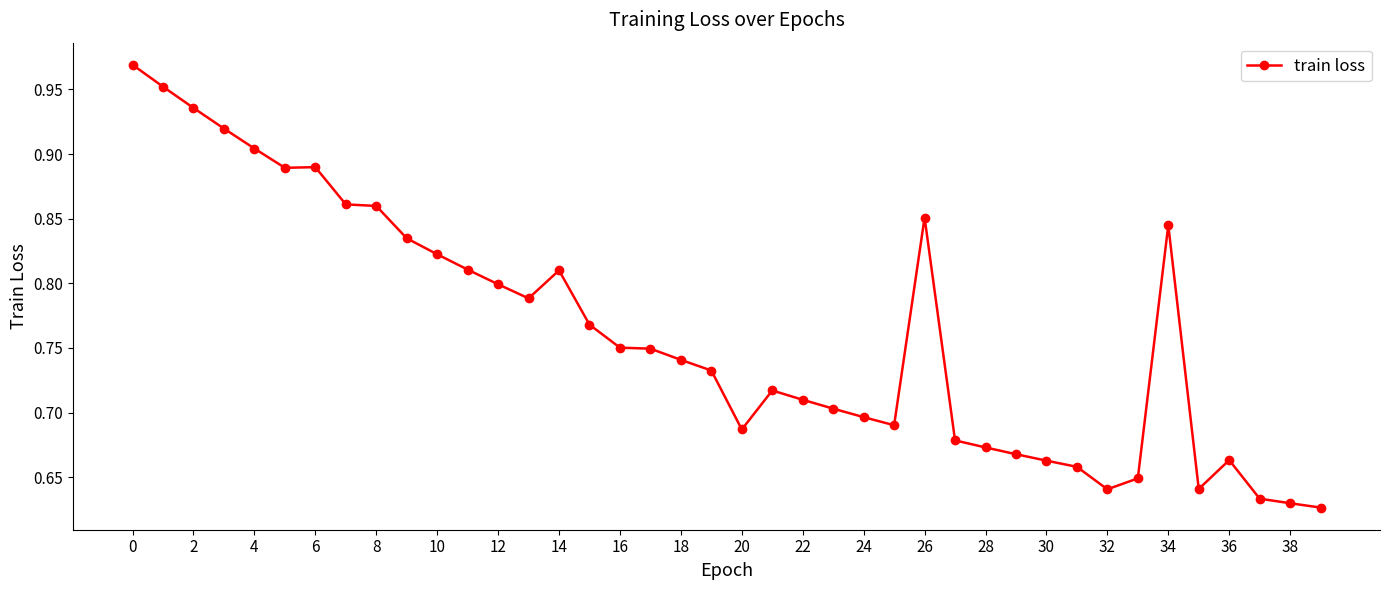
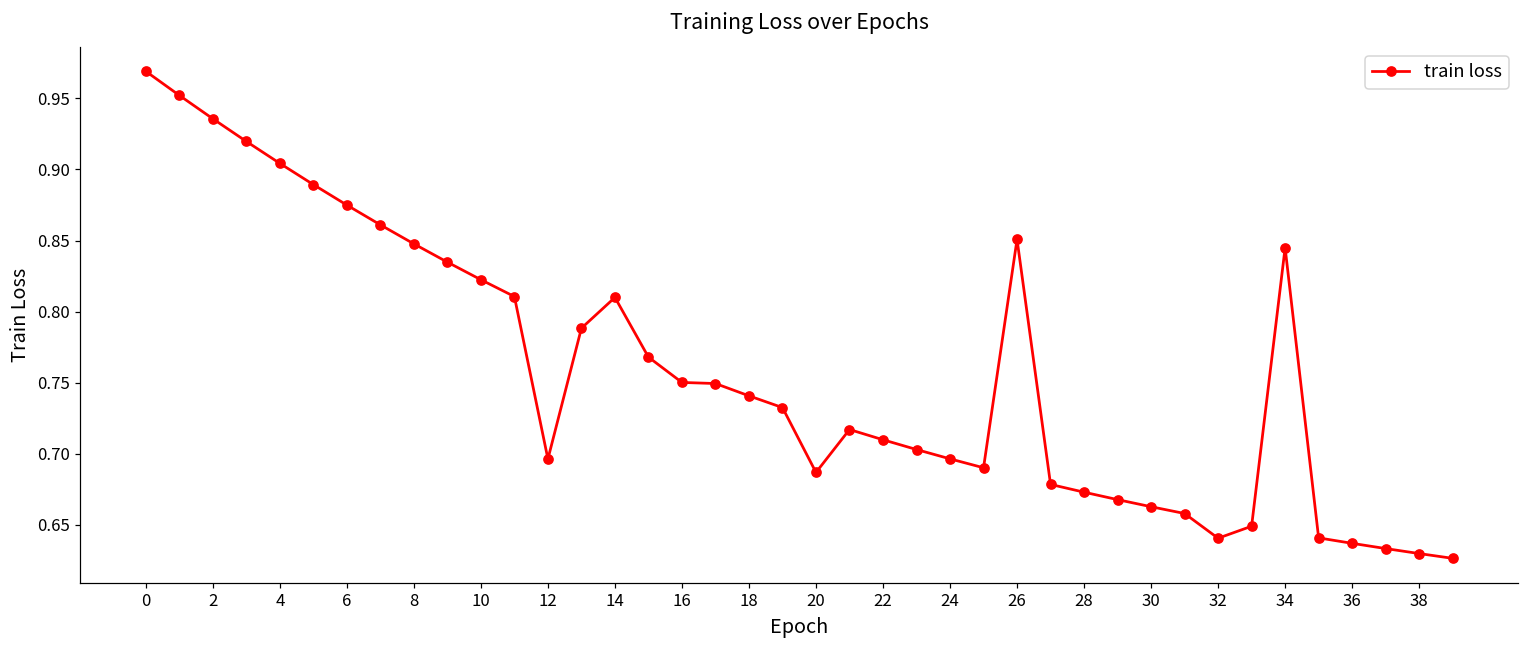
  {
    "0": 0.969,
    "2": 0.936,
    "4": 0.904,
-   "6": 0.890,
-   "8": 0.860,
+   "6": 0.875,
+   "8": 0.848,
    "10": 0.822,
-   "12": 0.799,
+   "12": 0.696,
    "14": 0.810,
    "16": 0.750,
    "18": 0.741,
    "20": 0.687,
    "22": 0.710,
    "24": 0.696,
    "26": 0.851,
    "28": 0.673,
    "30": 0.663,
    "32": 0.641,
    "34": 0.845,
-   "36": 0.663,
+   "36": 0.637,
    "38": 0.630
  }
